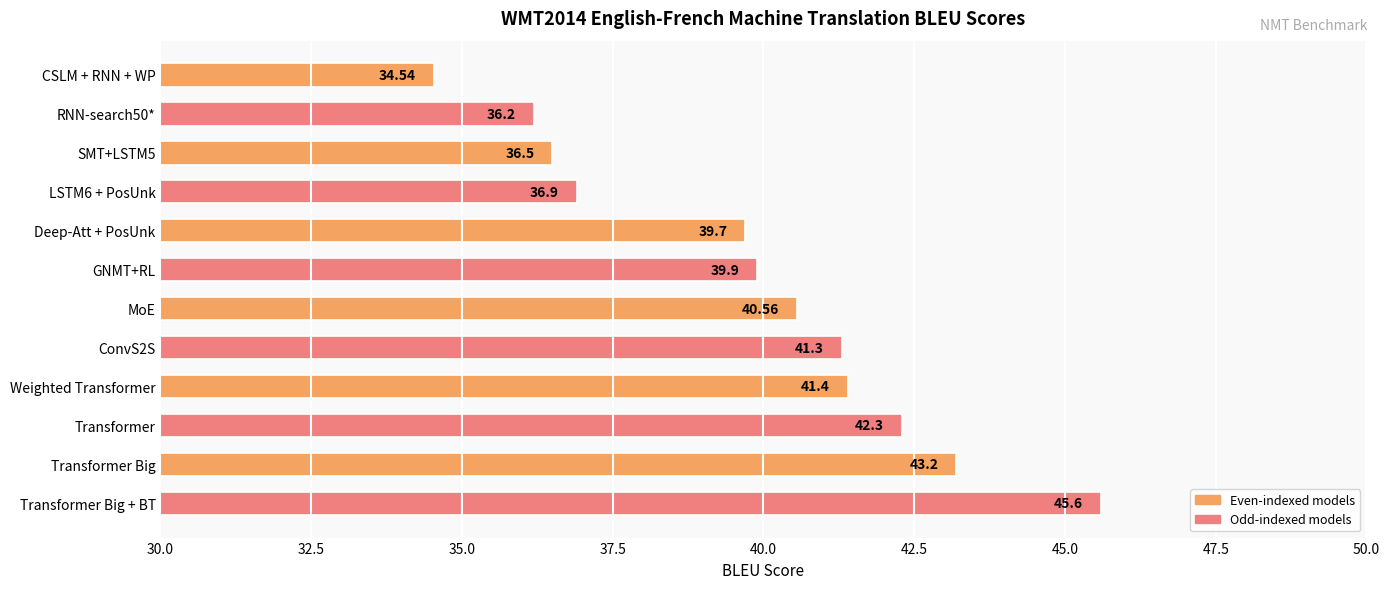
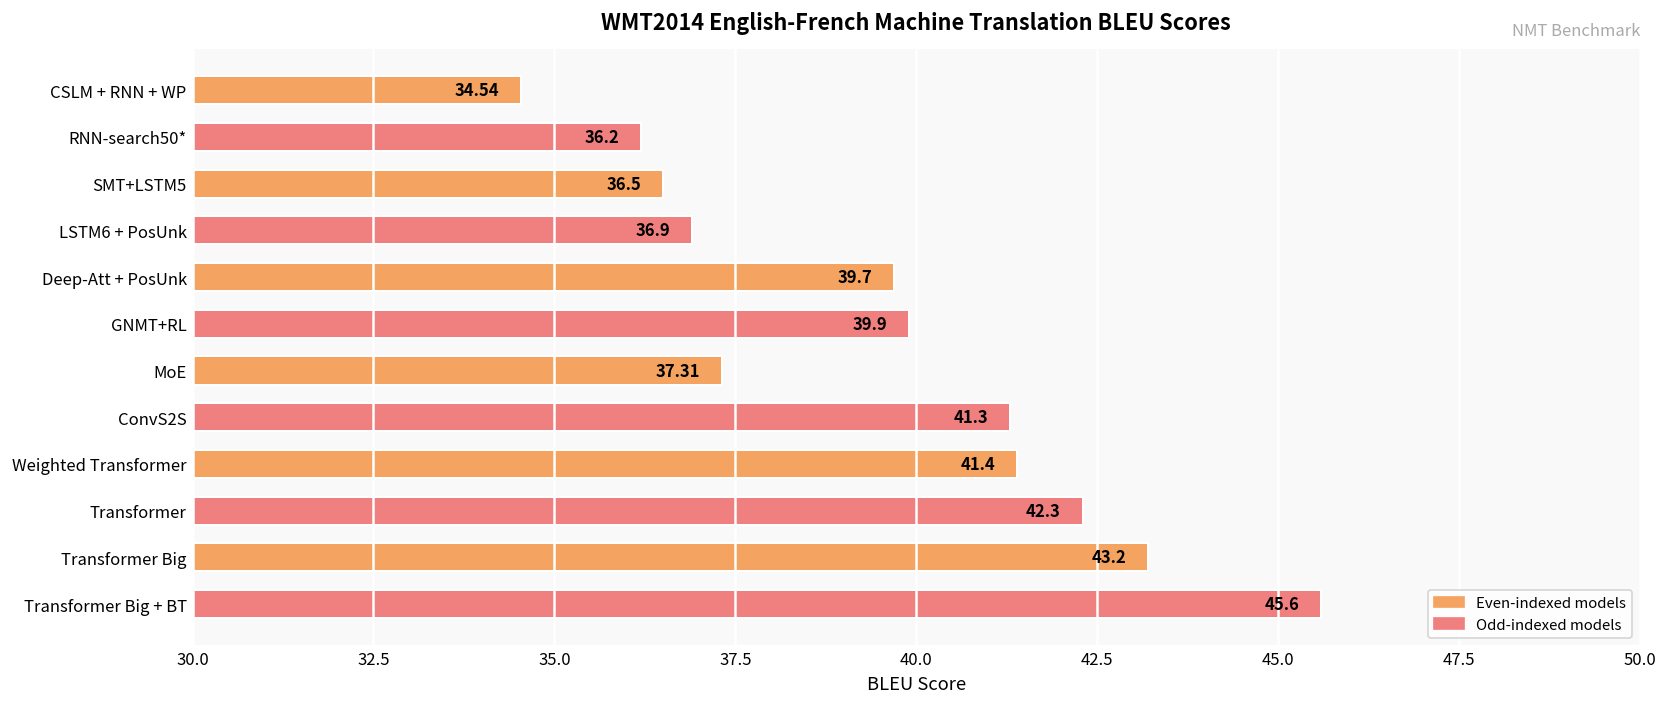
  {
    "CSLM + RNN + WP": 34.54,
    "RNN-search50*": 36.2,
    "SMT+LSTM5": 36.5,
    "LSTM6 + PosUnk": 36.9,
    "Deep-Att + PosUnk": 39.7,
    "GNMT+RL": 39.9,
-   "MoE": 40.56,
+   "MoE": 37.31,
    "ConvS2S": 41.3,
    "Weighted Transformer": 41.4,
    "Transformer": 42.3,
    "Transformer Big": 43.2,
    "Transformer Big + BT": 45.6
  }
